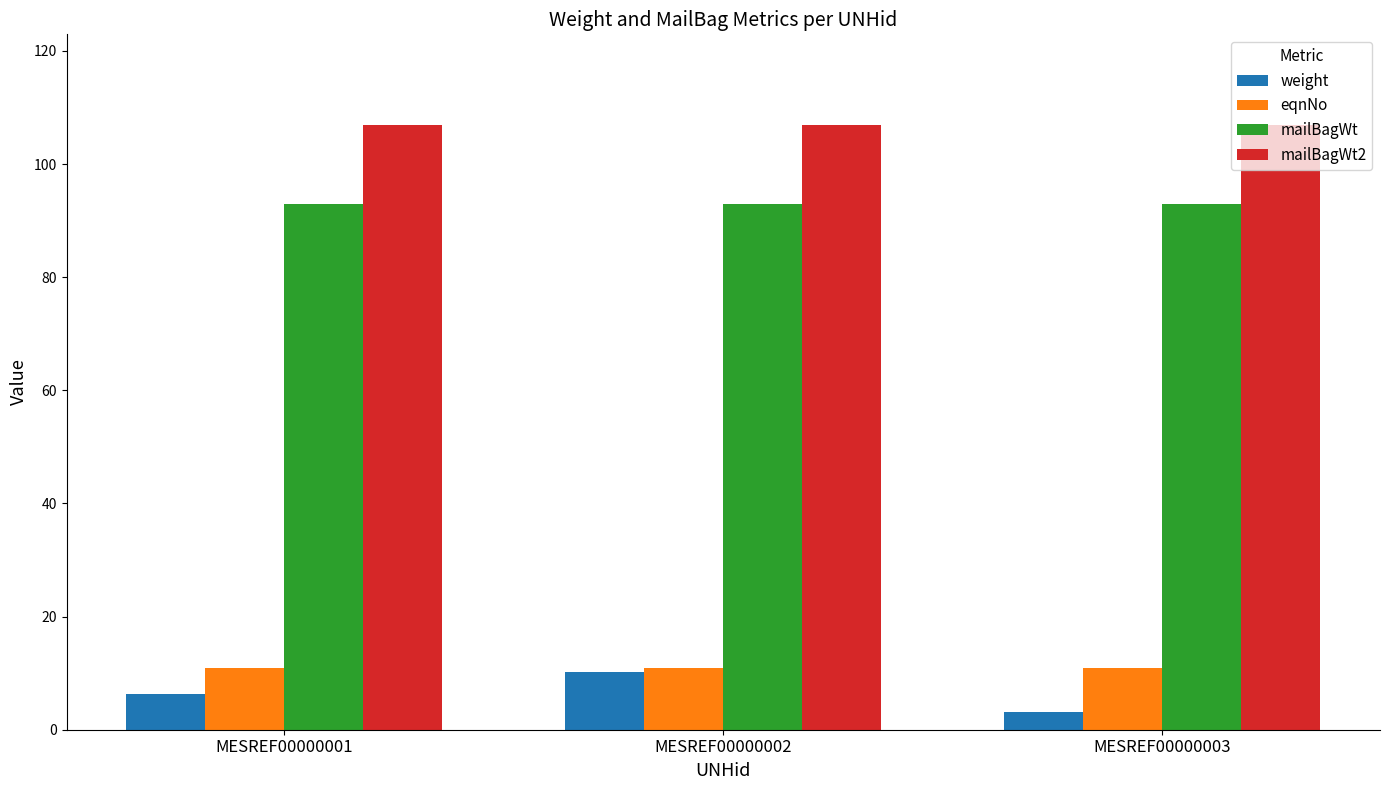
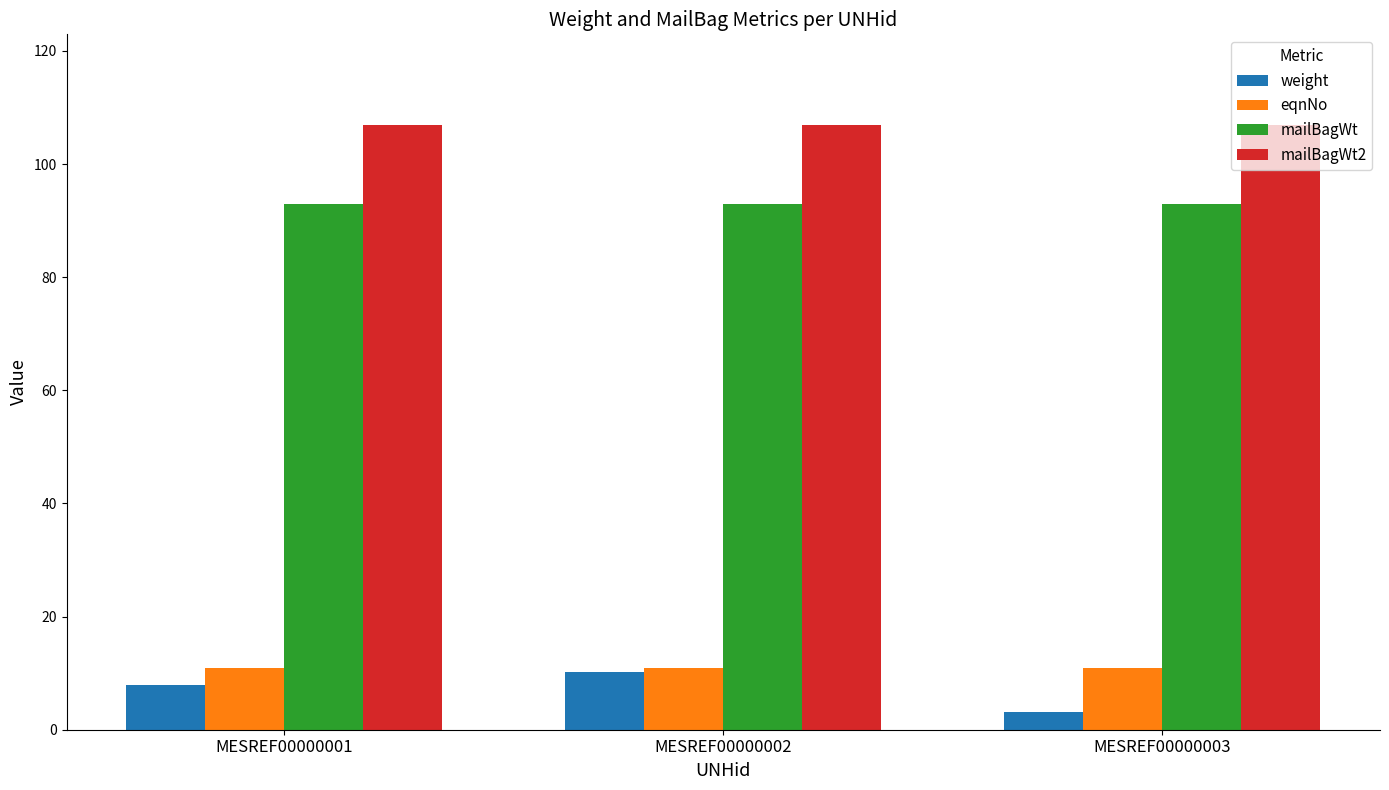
  {
    "weight": {
-     "MESREF00000001": 6,
+     "MESREF00000001": 8,
      "MESREF00000002": 10,
      "MESREF00000003": 3
    },
    "eqnNo": {
      "MESREF00000001": 11,
      "MESREF00000002": 11,
      "MESREF00000003": 11
    },
    "mailBagWt": {
      "MESREF00000001": 93,
      "MESREF00000002": 93,
      "MESREF00000003": 93
    },
    "mailBagWt2": {
      "MESREF00000001": 107,
      "MESREF00000002": 107
    }
  }
